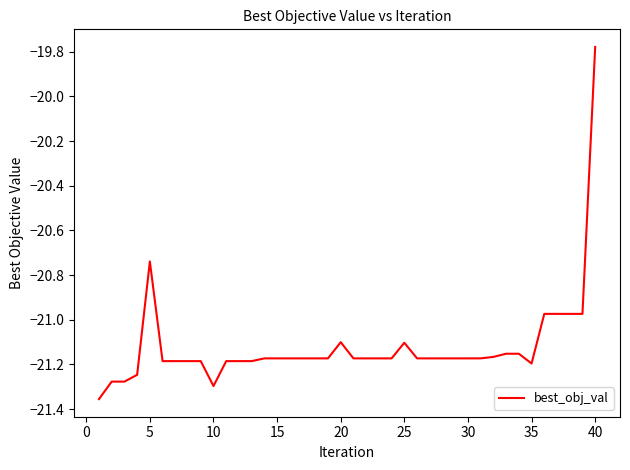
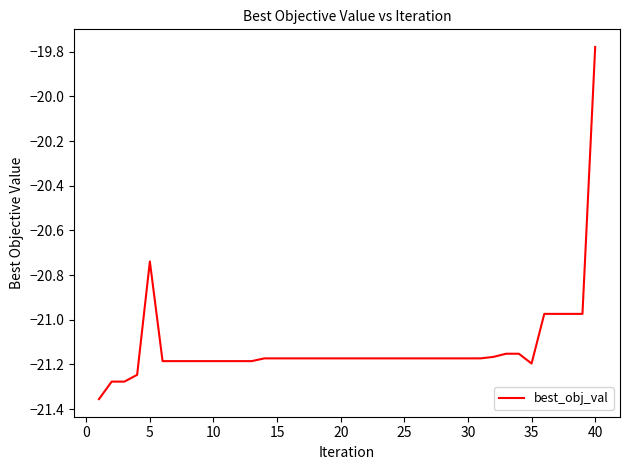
  {
    "5": -20.74,
-   "10": -21.30,
+   "10": -21.19,
    "15": -21.17,
-   "20": -21.10,
-   "25": -21.10,
+   "20": -21.17,
+   "25": -21.17,
    "30": -21.17,
    "35": -21.20,
    "40": -19.78
  }
